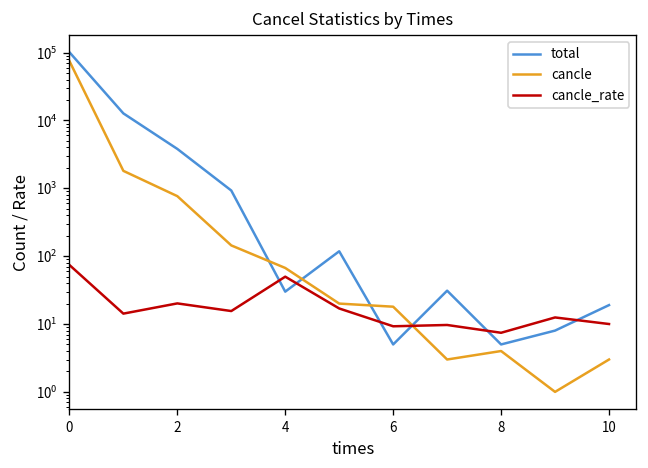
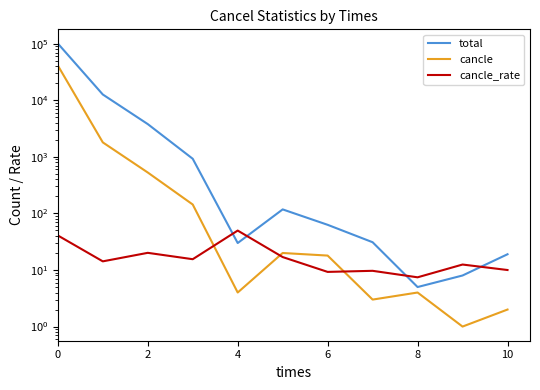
  {
    "total": {
      "0": 100000,
      "2": 4000,
      "4": 30,
-     "6": 5,
+     "6": 60,
      "8": 5,
      "10": 19
    },
    "cancle": {
-     "0": 80000,
-     "2": 800,
-     "4": 70,
+     "0": 40000,
+     "2": 500,
+     "4": 4,
      "6": 18,
      "8": 4,
-     "10": 3
+     "10": 2
    },
    "cancle_rate": {
-     "0": 70,
+     "0": 40,
      "2": 20,
      "4": 50,
      "6": 9,
      "8": 7,
      "10": 10
    }
  }
